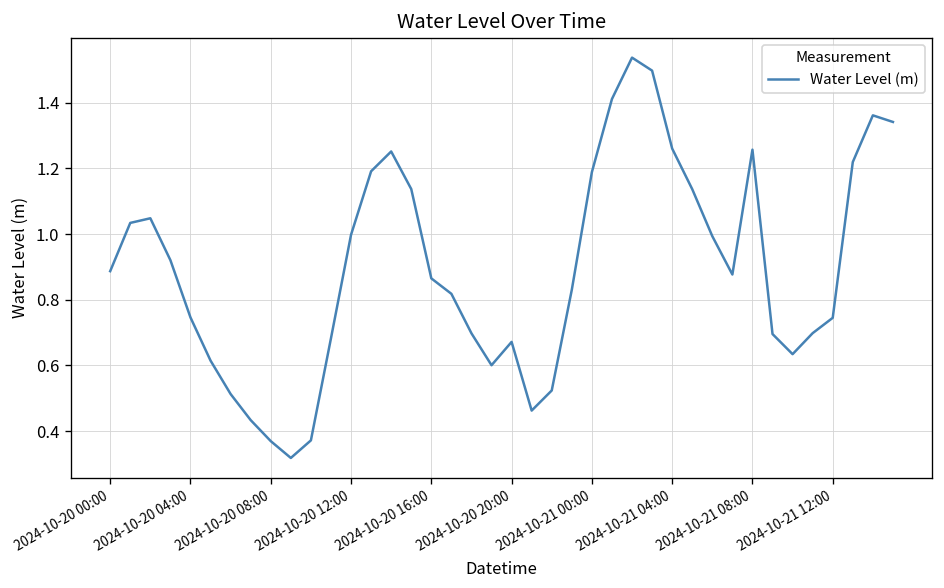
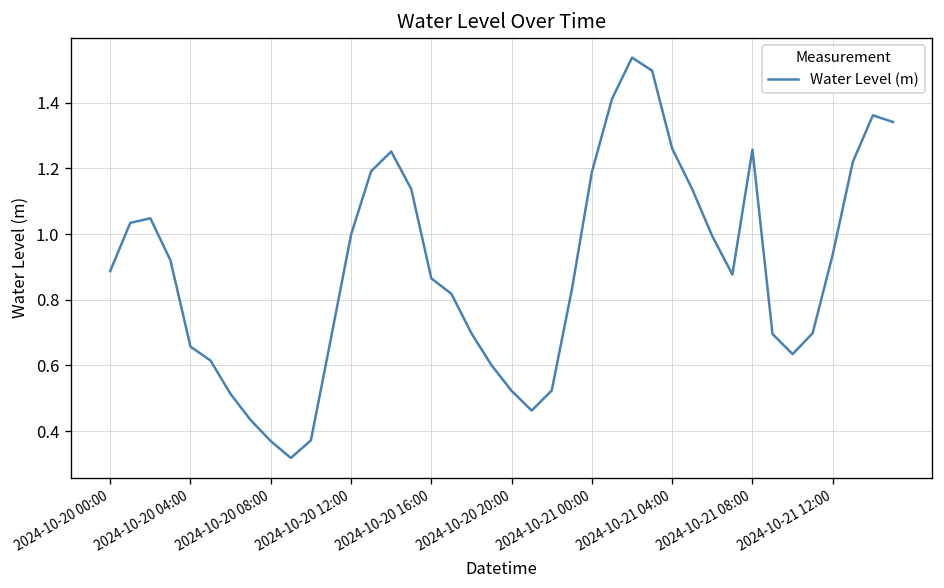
  {
    "2024-10-20 00:00": 0.89,
-   "2024-10-20 04:00": 0.75,
+   "2024-10-20 04:00": 0.66,
    "2024-10-20 08:00": 0.37,
    "2024-10-20 12:00": 1.00,
    "2024-10-20 16:00": 0.86,
-   "2024-10-20 20:00": 0.67,
+   "2024-10-20 20:00": 0.52,
    "2024-10-21 00:00": 1.19,
    "2024-10-21 04:00": 1.26,
    "2024-10-21 08:00": 1.26,
-   "2024-10-21 12:00": 0.74
+   "2024-10-21 12:00": 0.94
  }
